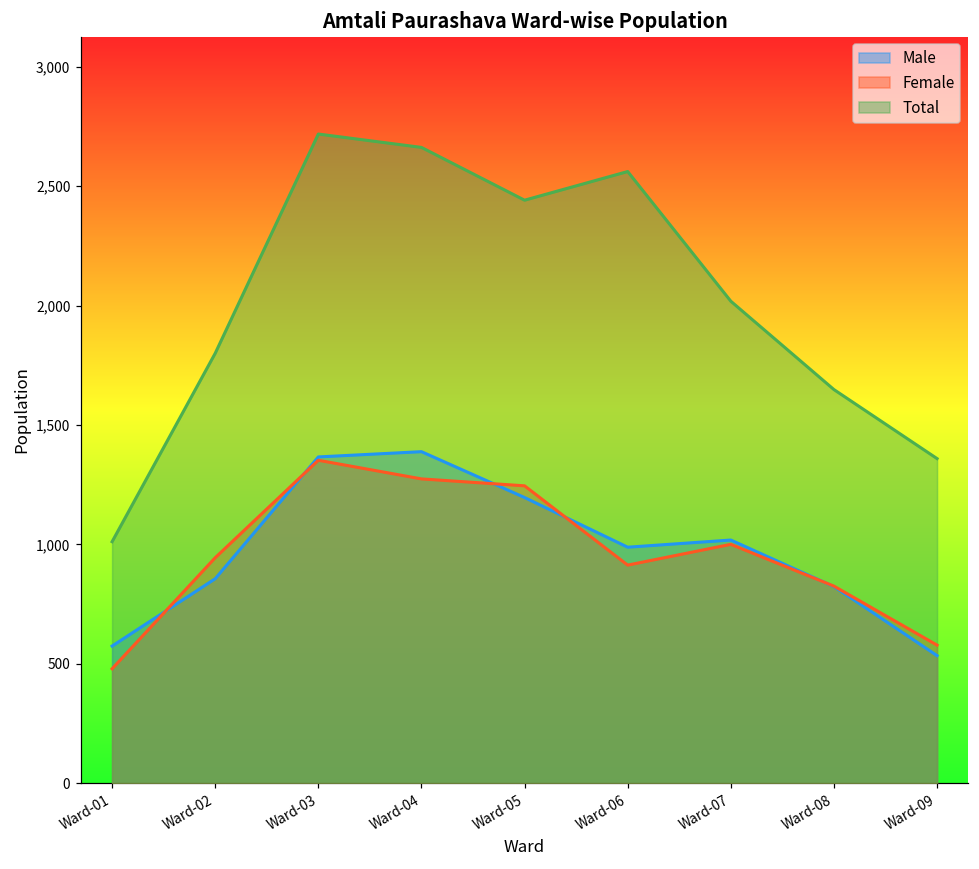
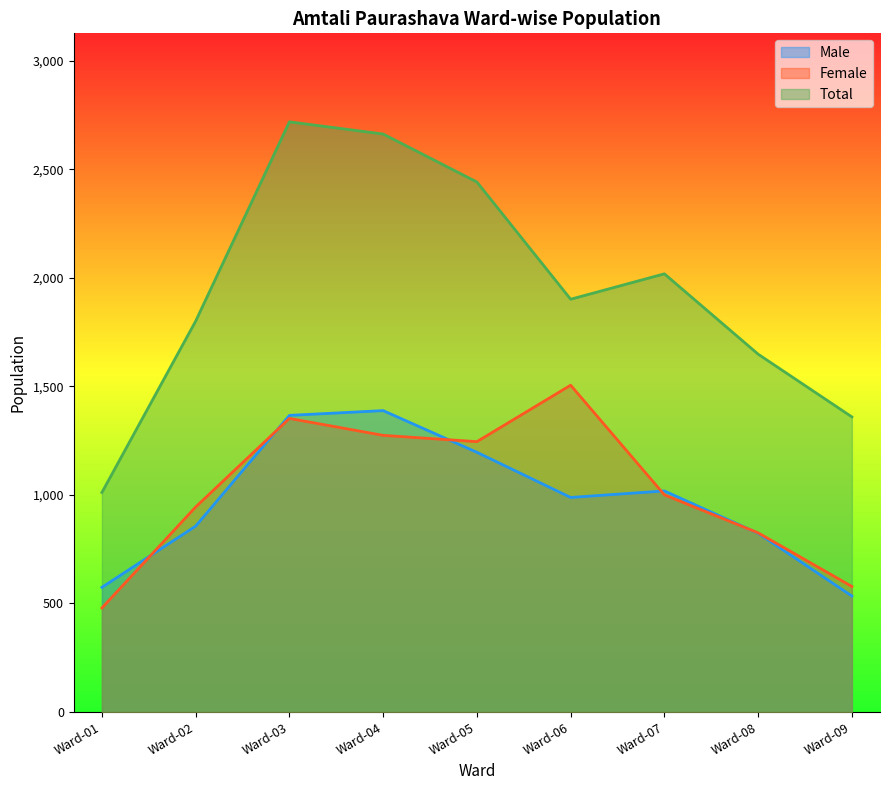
  {
    "Male": {
      "Ward-01": "570",
      "Ward-02": "860",
      "Ward-03": "1,370",
      "Ward-04": "1,390",
      "Ward-05": "1,200",
      "Ward-06": "990",
      "Ward-07": "1,020",
      "Ward-09": "530"
    },
    "Female": {
      "Ward-01": "480",
      "Ward-02": "940",
      "Ward-03": "1,350",
      "Ward-04": "1,270",
      "Ward-05": "1,250",
-     "Ward-06": "910",
+     "Ward-06": "1,510",
      "Ward-07": "1,000",
      "Ward-09": "580"
    },
    "Total": {
      "Ward-01": "1,010",
      "Ward-02": "1,800",
      "Ward-03": "2,720",
      "Ward-04": "2,660",
      "Ward-05": "2,440",
-     "Ward-06": "2,560",
+     "Ward-06": "1,900",
      "Ward-07": "2,020",
      "Ward-08": "1,650",
      "Ward-09": "1,360"
    }
  }
